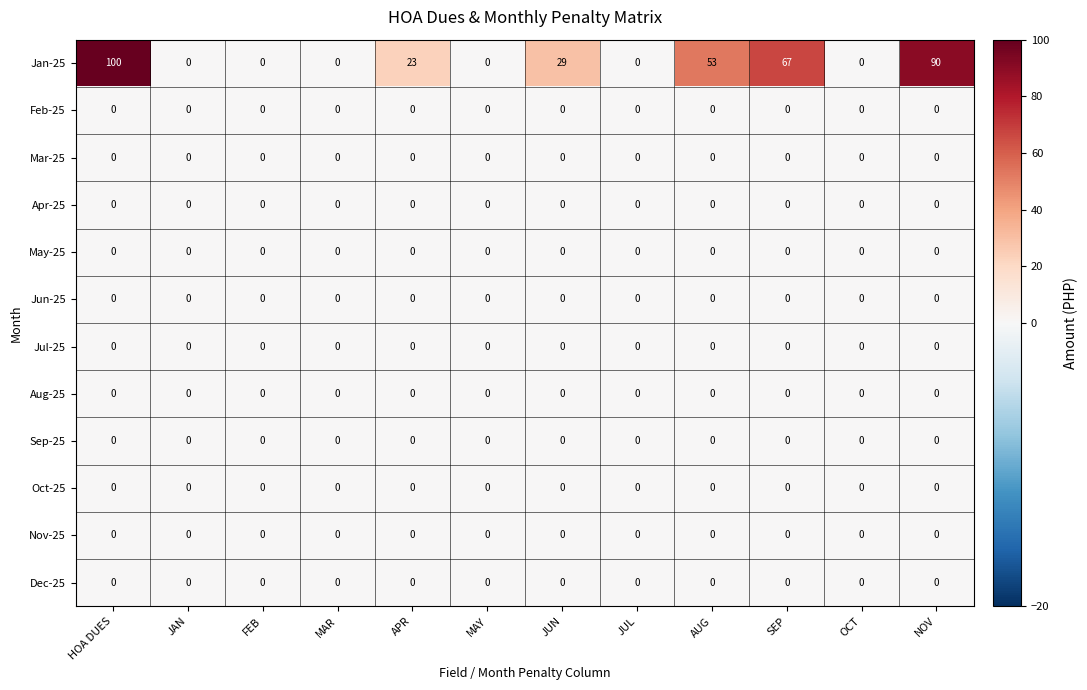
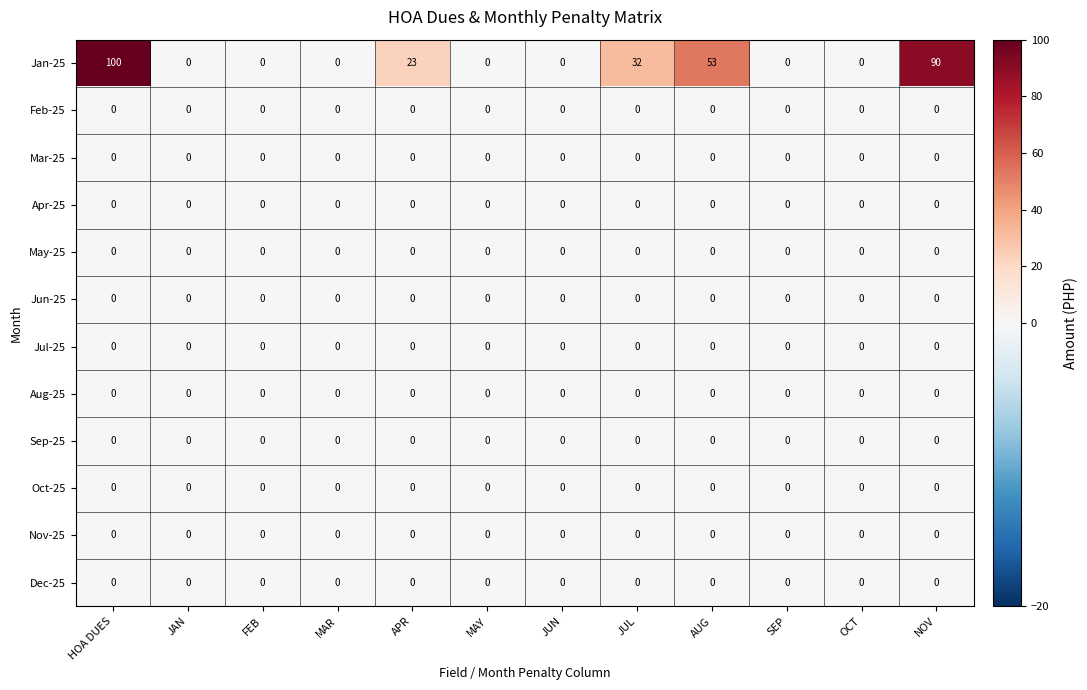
  {
    "Jan-25": {
      "HOA DUES": 100,
      "JAN": 0,
      "FEB": 0,
      "MAR": 0,
      "APR": 23,
      "MAY": 0,
-     "JUN": 29,
-     "JUL": 0,
+     "JUN": 0,
+     "JUL": 32,
      "AUG": 53,
-     "SEP": 67,
+     "SEP": 0,
      "OCT": 0,
      "NOV": 90
    },
    "Feb-25": {
      "HOA DUES": 0,
      "JAN": 0,
      "FEB": 0,
      "MAR": 0,
      "APR": 0,
      "MAY": 0,
      "JUN": 0,
      "JUL": 0,
      "AUG": 0,
      "SEP": 0,
      "OCT": 0,
      "NOV": 0
    },
    "Mar-25": {
      "HOA DUES": 0,
      "JAN": 0,
      "FEB": 0,
      "MAR": 0,
      "APR": 0,
      "MAY": 0,
      "JUN": 0,
      "JUL": 0,
      "AUG": 0,
      "SEP": 0,
      "OCT": 0,
      "NOV": 0
    },
    "Apr-25": {
      "HOA DUES": 0,
      "JAN": 0,
      "FEB": 0,
      "MAR": 0,
      "APR": 0,
      "MAY": 0,
      "JUN": 0,
      "JUL": 0,
      "AUG": 0,
      "SEP": 0,
      "OCT": 0,
      "NOV": 0
    },
    "May-25": {
      "HOA DUES": 0,
      "JAN": 0,
      "FEB": 0,
      "MAR": 0,
      "APR": 0,
      "MAY": 0,
      "JUN": 0,
      "JUL": 0,
      "AUG": 0,
      "SEP": 0,
      "OCT": 0,
      "NOV": 0
    },
    "Jun-25": {
      "HOA DUES": 0,
      "JAN": 0,
      "FEB": 0,
      "MAR": 0,
      "APR": 0,
      "MAY": 0,
      "JUN": 0,
      "JUL": 0,
      "AUG": 0,
      "SEP": 0,
      "OCT": 0,
      "NOV": 0
    },
    "Jul-25": {
      "HOA DUES": 0,
      "JAN": 0,
      "FEB": 0,
      "MAR": 0,
      "APR": 0,
      "MAY": 0,
      "JUN": 0,
      "JUL": 0,
      "AUG": 0,
      "SEP": 0,
      "OCT": 0,
      "NOV": 0
    },
    "Aug-25": {
      "HOA DUES": 0,
      "JAN": 0,
      "FEB": 0,
      "MAR": 0,
      "APR": 0,
      "MAY": 0,
      "JUN": 0,
      "JUL": 0,
      "AUG": 0,
      "SEP": 0,
      "OCT": 0,
      "NOV": 0
    },
    "Sep-25": {
      "HOA DUES": 0,
      "JAN": 0,
      "FEB": 0,
      "MAR": 0,
      "APR": 0,
      "MAY": 0,
      "JUN": 0,
      "JUL": 0,
      "AUG": 0,
      "SEP": 0,
      "OCT": 0,
      "NOV": 0
    },
    "Oct-25": {
      "HOA DUES": 0,
      "JAN": 0,
      "FEB": 0,
      "MAR": 0,
      "APR": 0,
      "MAY": 0,
      "JUN": 0,
      "JUL": 0,
      "AUG": 0,
      "SEP": 0,
      "OCT": 0,
      "NOV": 0
    },
    "Nov-25": {
      "HOA DUES": 0,
      "JAN": 0,
      "FEB": 0,
      "MAR": 0,
      "APR": 0,
      "MAY": 0,
      "JUN": 0,
      "JUL": 0,
      "AUG": 0,
      "SEP": 0,
      "OCT": 0,
      "NOV": 0
    },
    "Dec-25": {
      "HOA DUES": 0,
      "JAN": 0,
      "FEB": 0,
      "MAR": 0,
      "APR": 0,
      "MAY": 0,
      "JUN": 0,
      "JUL": 0,
      "AUG": 0,
      "SEP": 0,
      "OCT": 0,
      "NOV": 0
    }
  }
